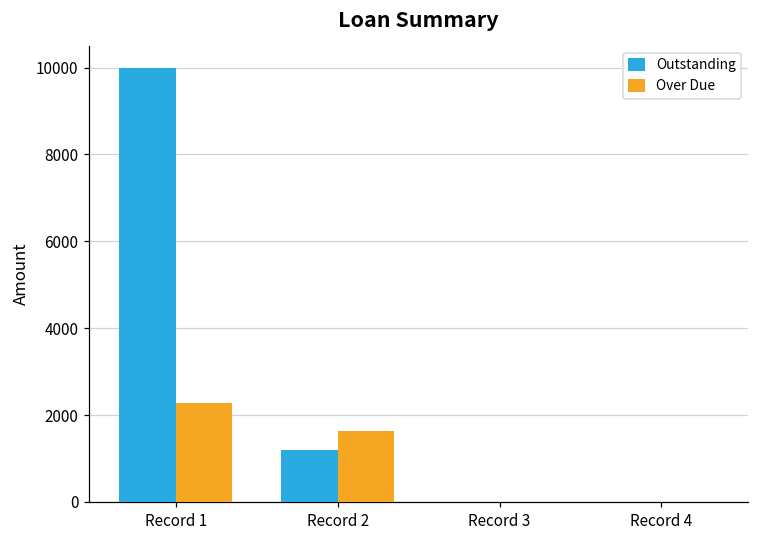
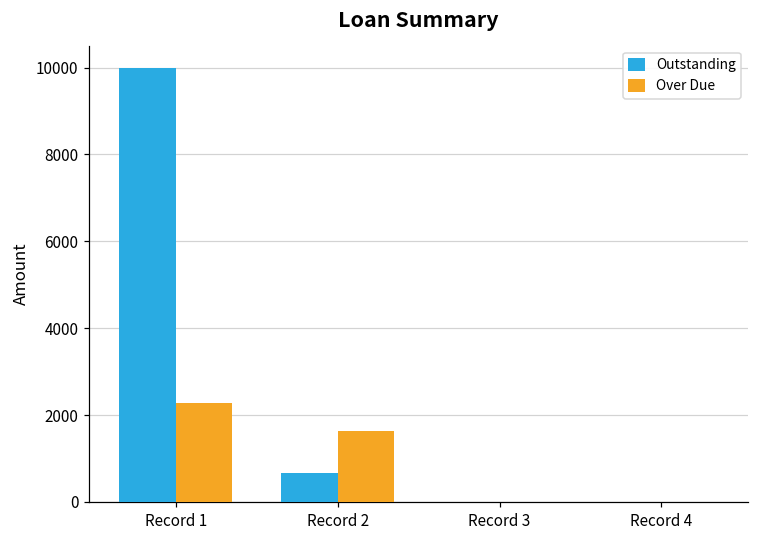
  {
    "Outstanding": {
      "Record 1": 10000,
-     "Record 2": 1200,
+     "Record 2": 700,
      "Record 3": 0,
      "Record 4": 0
    },
    "Over Due": {
      "Record 1": 2300,
      "Record 2": 1600,
      "Record 3": 0,
      "Record 4": 0
    }
  }
